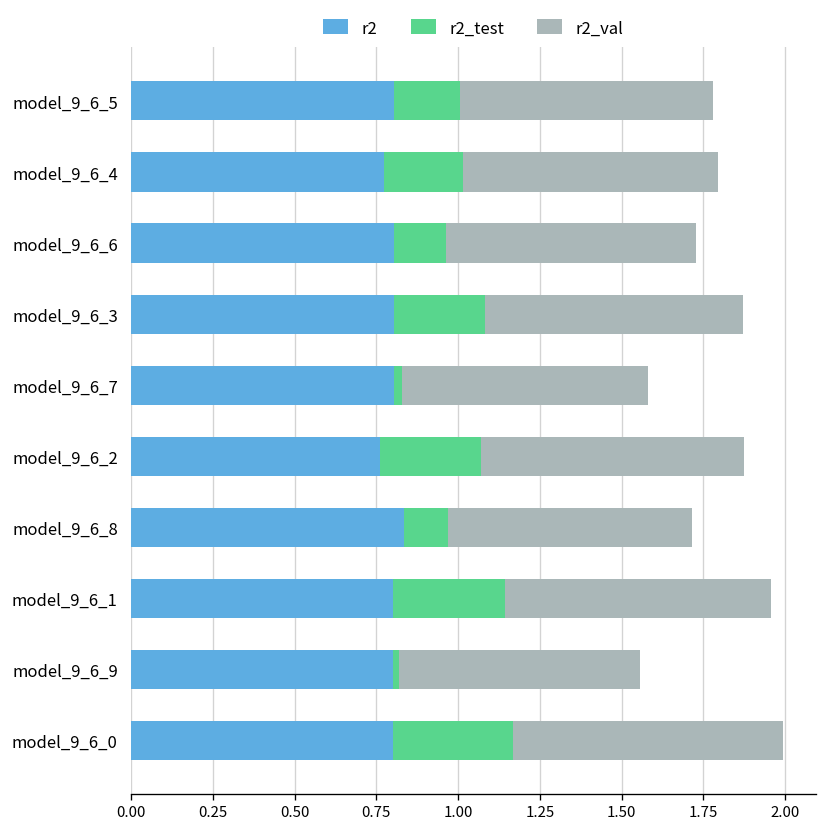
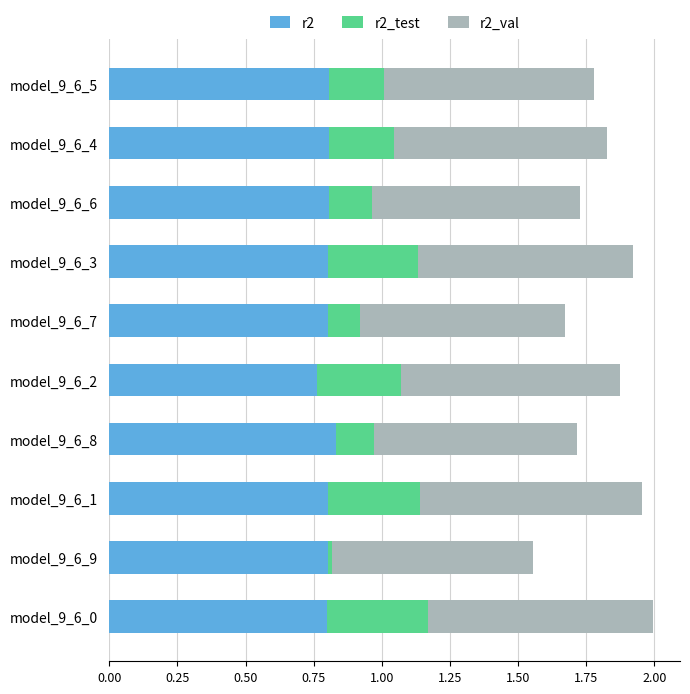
  {
    "r2": {
      "model_9_6_5": 0.80,
-     "model_9_6_4": 0.77,
+     "model_9_6_4": 0.80,
      "model_9_6_6": 0.80,
      "model_9_6_3": 0.80,
      "model_9_6_7": 0.80,
      "model_9_6_2": 0.76,
      "model_9_6_8": 0.83,
      "model_9_6_1": 0.80,
      "model_9_6_9": 0.80,
      "model_9_6_0": 0.80
    },
    "r2_test": {
      "model_9_6_5": 0.20,
      "model_9_6_4": 0.24,
      "model_9_6_6": 0.16,
-     "model_9_6_3": 0.28,
-     "model_9_6_7": 0.02,
+     "model_9_6_3": 0.33,
+     "model_9_6_7": 0.12,
      "model_9_6_2": 0.31,
      "model_9_6_8": 0.14,
      "model_9_6_1": 0.34,
      "model_9_6_9": 0.02,
      "model_9_6_0": 0.37
    },
    "r2_val": {
      "model_9_6_5": 0.77,
      "model_9_6_4": 0.78,
      "model_9_6_6": 0.76,
      "model_9_6_3": 0.79,
      "model_9_6_7": 0.75,
      "model_9_6_2": 0.80,
      "model_9_6_8": 0.74,
      "model_9_6_1": 0.81,
      "model_9_6_9": 0.74,
      "model_9_6_0": 0.83
    }
  }
